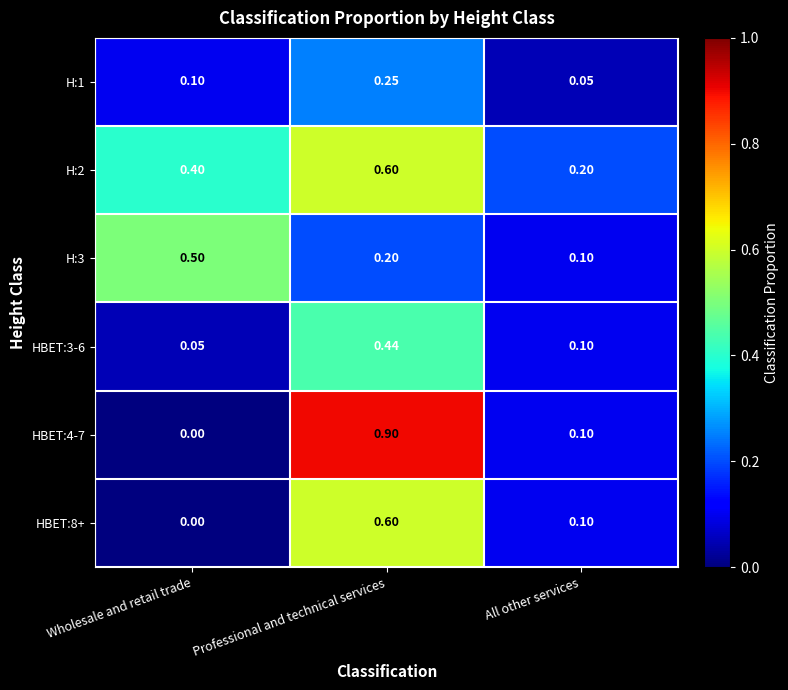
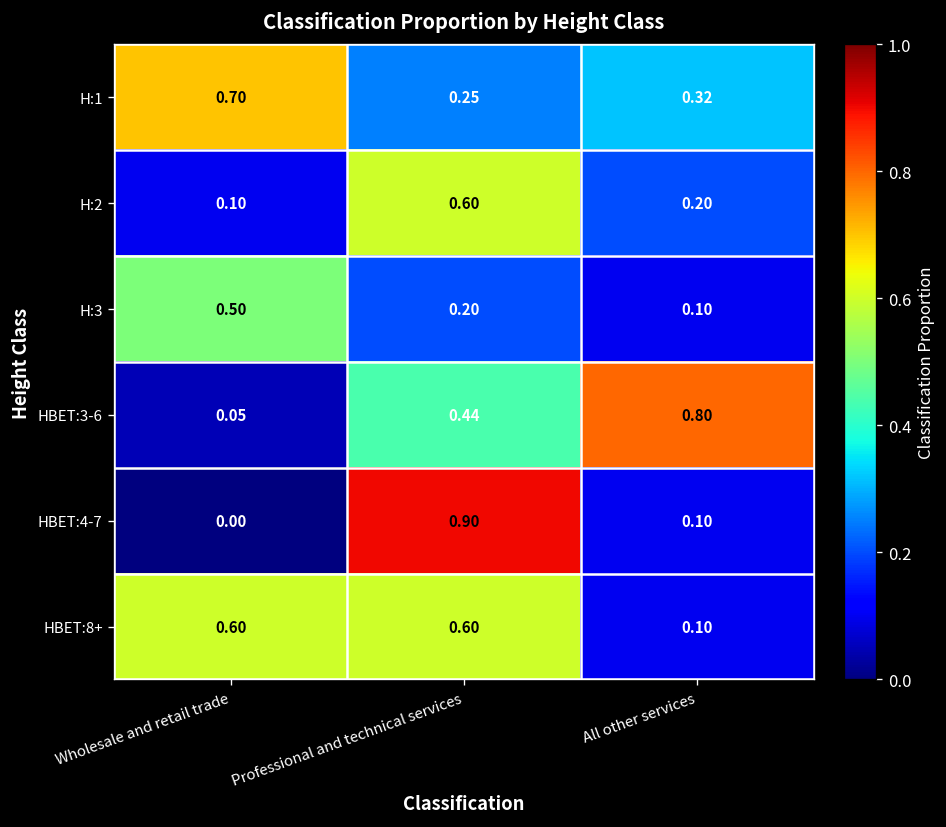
  {
    "H:1": {
-     "Wholesale and retail trade": 0.10,
+     "Wholesale and retail trade": 0.70,
      "Professional and technical services": 0.25,
-     "All other services": 0.05
+     "All other services": 0.32
    },
    "H:2": {
-     "Wholesale and retail trade": 0.40,
+     "Wholesale and retail trade": 0.10,
      "Professional and technical services": 0.60,
      "All other services": 0.20
    },
    "H:3": {
      "Wholesale and retail trade": 0.50,
      "Professional and technical services": 0.20,
      "All other services": 0.10
    },
    "HBET:3-6": {
      "Wholesale and retail trade": 0.05,
      "Professional and technical services": 0.44,
-     "All other services": 0.10
+     "All other services": 0.80
    },
    "HBET:4-7": {
      "Wholesale and retail trade": 0.00,
      "Professional and technical services": 0.90,
      "All other services": 0.10
    },
    "HBET:8+": {
-     "Wholesale and retail trade": 0.00,
+     "Wholesale and retail trade": 0.60,
      "Professional and technical services": 0.60,
      "All other services": 0.10
    }
  }
